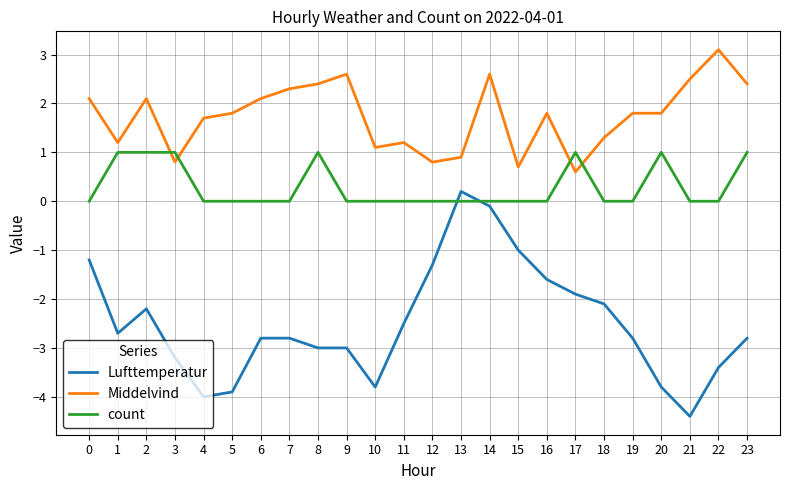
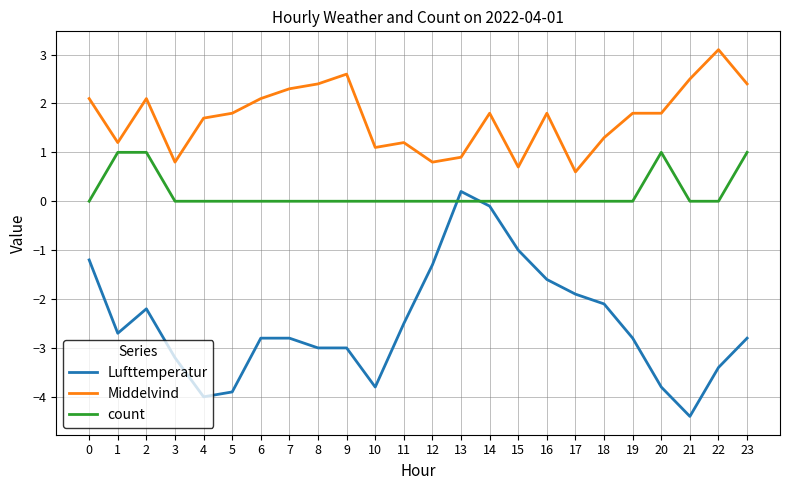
  {
    "Lufttemperatur": {
      "0": -1.2,
      "1": -2.7,
      "2": -2.2,
      "5": -3.9,
      "6": -2.8,
      "7": -2.8,
      "8": -3.0,
      "9": -3.0,
      "10": -3.8,
      "11": -2.5,
      "12": -1.3,
      "13": 0.2,
      "14": -0.1,
      "15": -1.0,
      "16": -1.6,
      "17": -1.9,
      "18": -2.1,
      "19": -2.8,
      "20": -3.8,
      "21": -4.4,
      "22": -3.4,
      "23": -2.8
    },
    "Middelvind": {
      "0": 2.1,
      "1": 1.2,
      "2": 2.1,
      "3": 0.8,
      "4": 1.7,
      "5": 1.8,
      "6": 2.1,
      "7": 2.3,
      "8": 2.4,
      "9": 2.6,
      "10": 1.1,
      "11": 1.2,
      "12": 0.8,
      "13": 0.9,
-     "14": 2.6,
+     "14": 1.8,
      "15": 0.7,
      "16": 1.8,
      "17": 0.6,
      "18": 1.3,
      "19": 1.8,
      "20": 1.8,
      "21": 2.5,
      "22": 3.1,
      "23": 2.4
    },
    "count": {
      "0": 0,
      "1": 1,
      "2": 1,
-     "3": 1,
+     "3": 0,
      "4": 0,
      "5": 0,
      "6": 0,
      "7": 0,
-     "8": 1,
+     "8": 0,
      "9": 0,
      "10": 0,
      "11": 0,
      "12": 0,
      "13": 0,
      "14": 0,
      "15": 0,
      "16": 0,
-     "17": 1,
+     "17": 0,
      "18": 0,
      "19": 0,
      "20": 1,
      "21": 0,
      "22": 0,
      "23": 1
    }
  }
